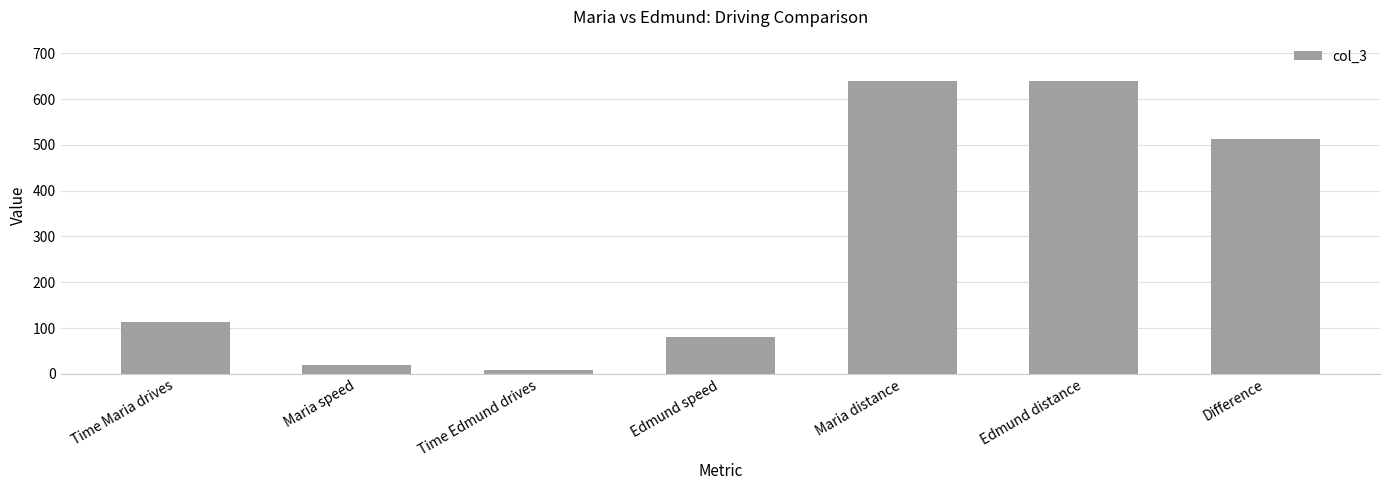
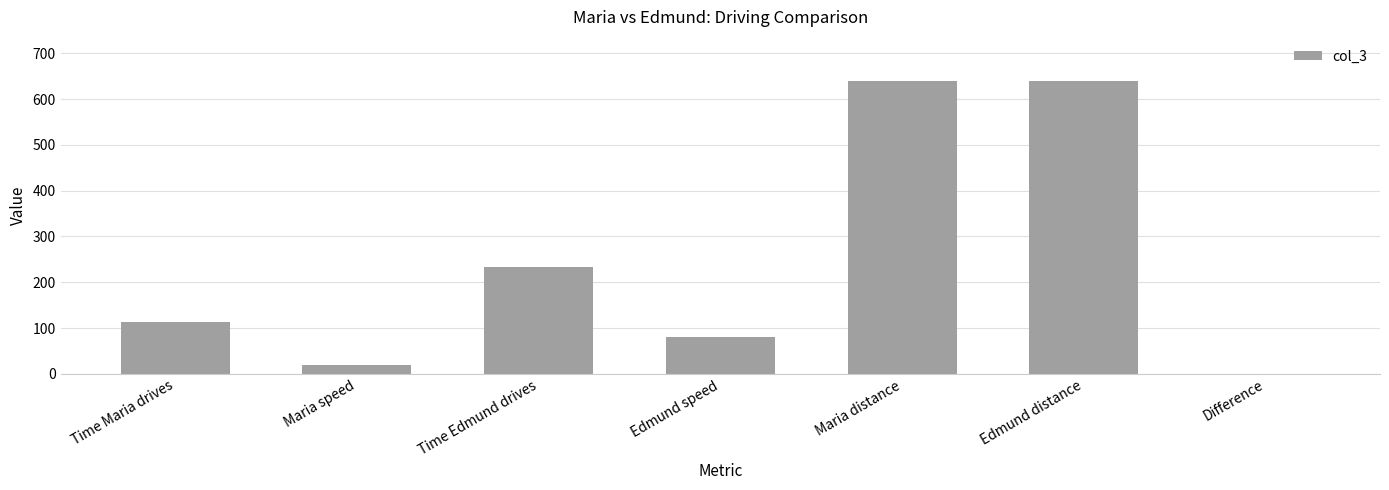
  {
    "Time Maria drives": 110,
    "Maria speed": 20,
-   "Time Edmund drives": 10,
+   "Time Edmund drives": 230,
    "Edmund speed": 80,
    "Maria distance": 640,
    "Edmund distance": 640,
-   "Difference": 510
+   "Difference": 0
  }
